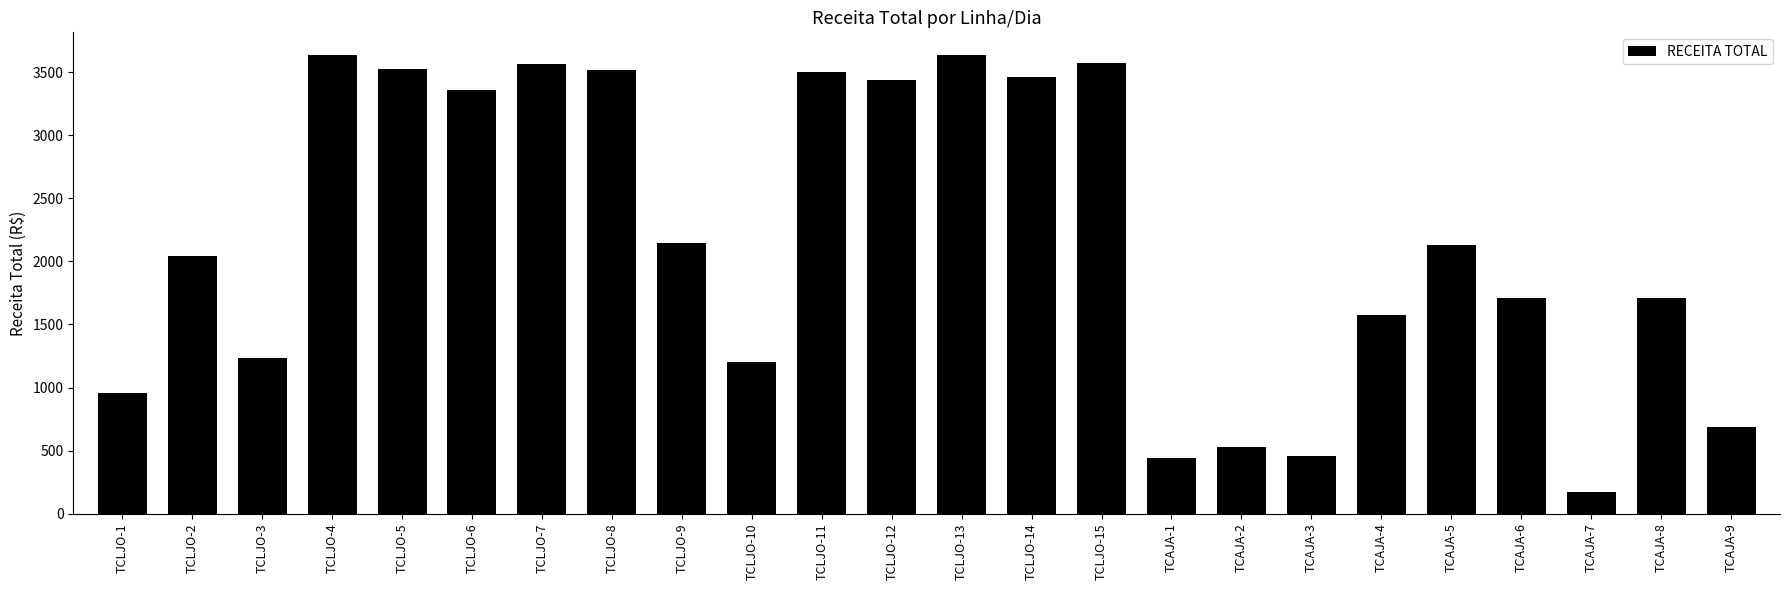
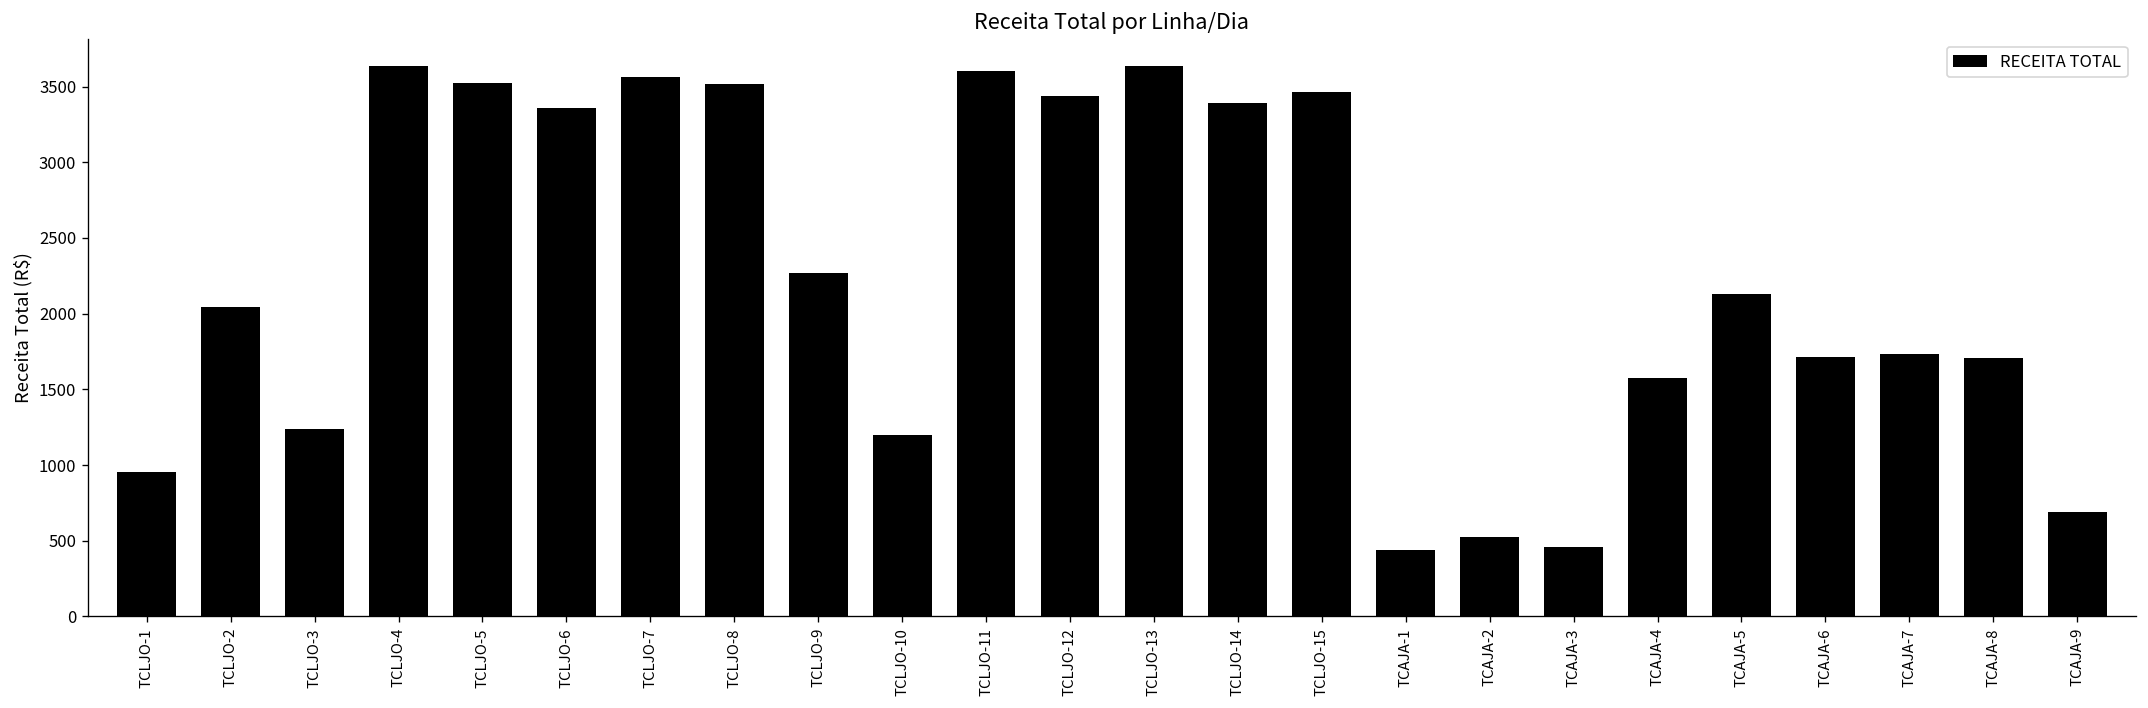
  {
    "TCLJO-1": 950,
    "TCLJO-2": 2050,
    "TCLJO-3": 1240,
    "TCLJO-4": 3630,
    "TCLJO-5": 3520,
    "TCLJO-6": 3360,
    "TCLJO-7": 3570,
    "TCLJO-8": 3520,
-   "TCLJO-9": 2150,
+   "TCLJO-9": 2270,
    "TCLJO-10": 1200,
-   "TCLJO-11": 3500,
+   "TCLJO-11": 3610,
    "TCLJO-12": 3440,
    "TCLJO-13": 3630,
-   "TCLJO-14": 3460,
-   "TCLJO-15": 3570,
+   "TCLJO-14": 3390,
+   "TCLJO-15": 3460,
    "TCAJA-1": 440,
    "TCAJA-2": 530,
    "TCAJA-3": 460,
    "TCAJA-4": 1580,
    "TCAJA-5": 2130,
    "TCAJA-6": 1710,
-   "TCAJA-7": 180,
+   "TCAJA-7": 1740,
    "TCAJA-8": 1710,
    "TCAJA-9": 690
  }
